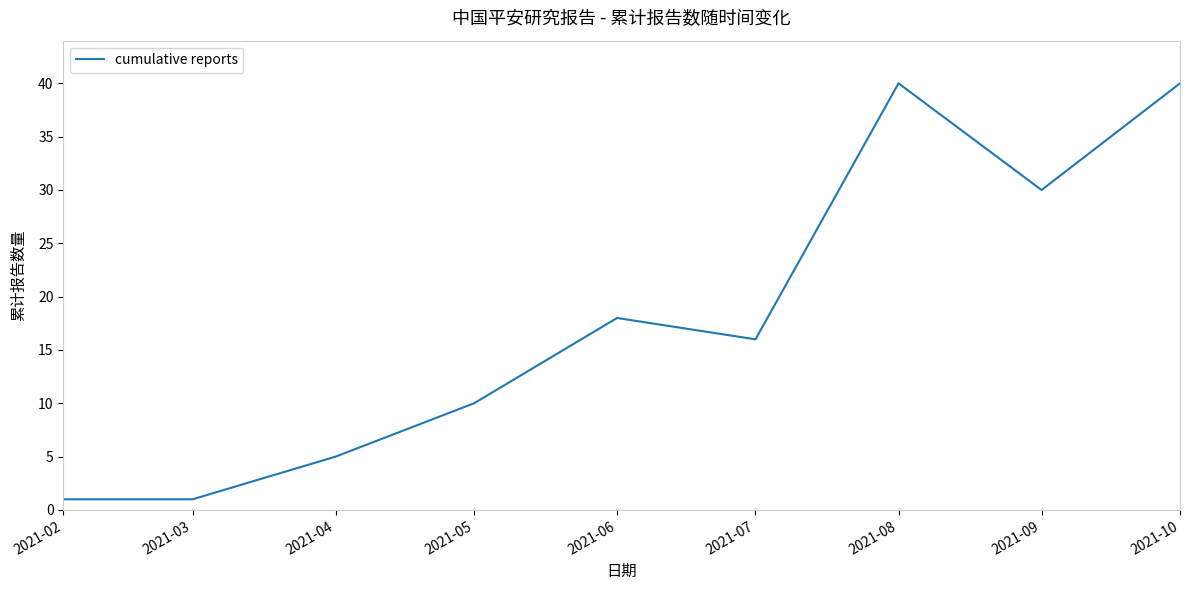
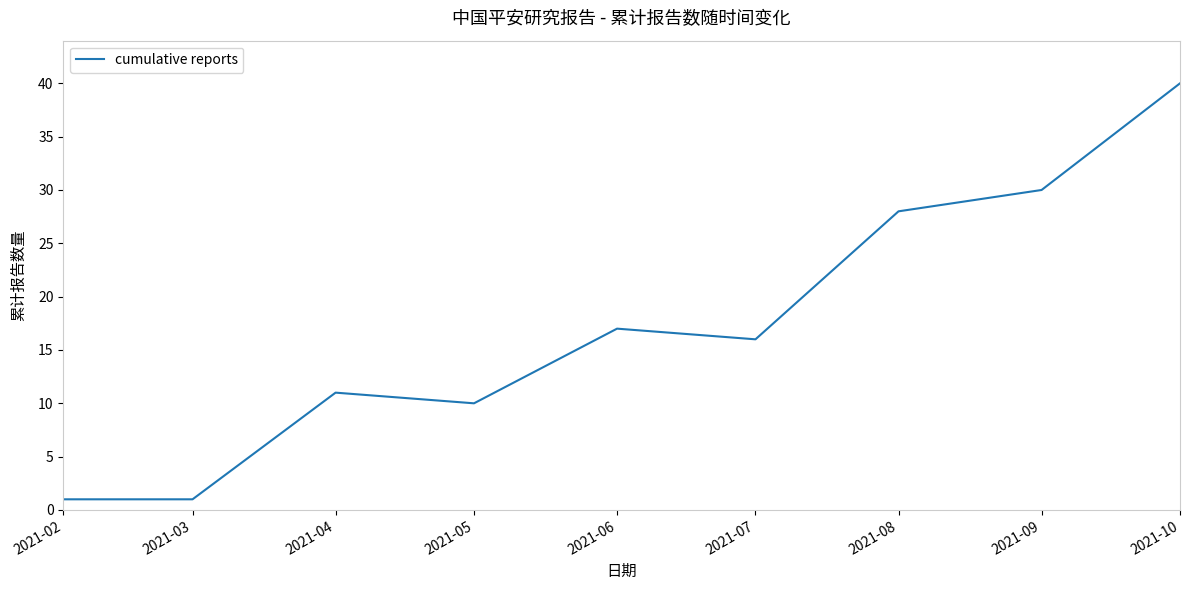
  {
    "2021-02": 1,
    "2021-03": 1,
-   "2021-04": 5,
+   "2021-04": 11,
    "2021-05": 10,
-   "2021-06": 18,
+   "2021-06": 17,
    "2021-07": 16,
-   "2021-08": 40,
+   "2021-08": 28,
    "2021-09": 30,
    "2021-10": 40
  }
